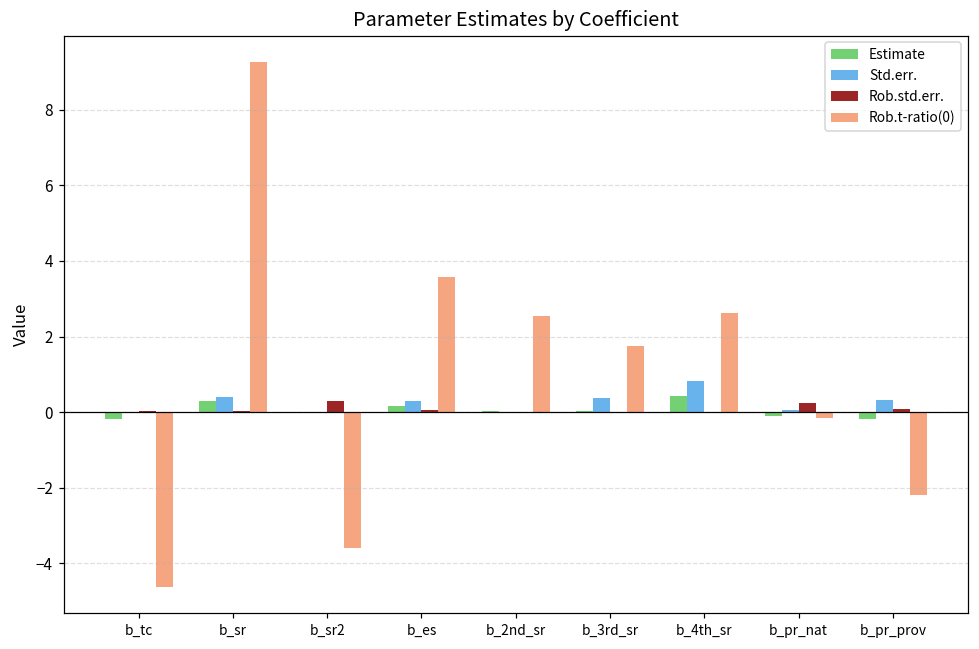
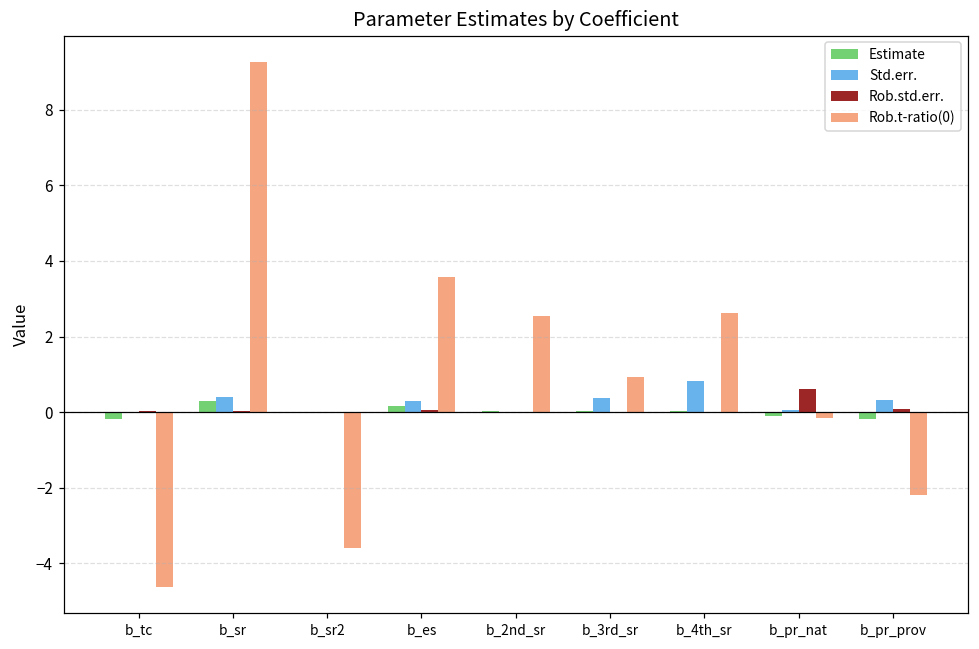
  {
    "Estimate": {
      "b_tc": -0.2,
      "b_sr": 0.3,
      "b_es": 0.2,
-     "b_4th_sr": 0.4,
+     "b_4th_sr": 0.0,
      "b_pr_nat": -0.1,
      "b_pr_prov": -0.2
    },
    "Std.err.": {
      "b_sr": 0.4,
      "b_es": 0.3,
      "b_3rd_sr": 0.4,
      "b_4th_sr": 0.8,
      "b_pr_prov": 0.3
    },
    "Rob.std.err.": {
-     "b_sr2": 0.3,
-     "b_pr_nat": 0.2,
+     "b_sr2": 0.0,
+     "b_pr_nat": 0.6,
      "b_pr_prov": 0.1
    },
    "Rob.t-ratio(0)": {
      "b_tc": -4.6,
      "b_sr": 9.3,
      "b_sr2": -3.6,
      "b_es": 3.6,
      "b_2nd_sr": 2.5,
-     "b_3rd_sr": 1.8,
+     "b_3rd_sr": 0.9,
      "b_4th_sr": 2.6,
      "b_pr_nat": -0.2,
      "b_pr_prov": -2.2
    }
  }
